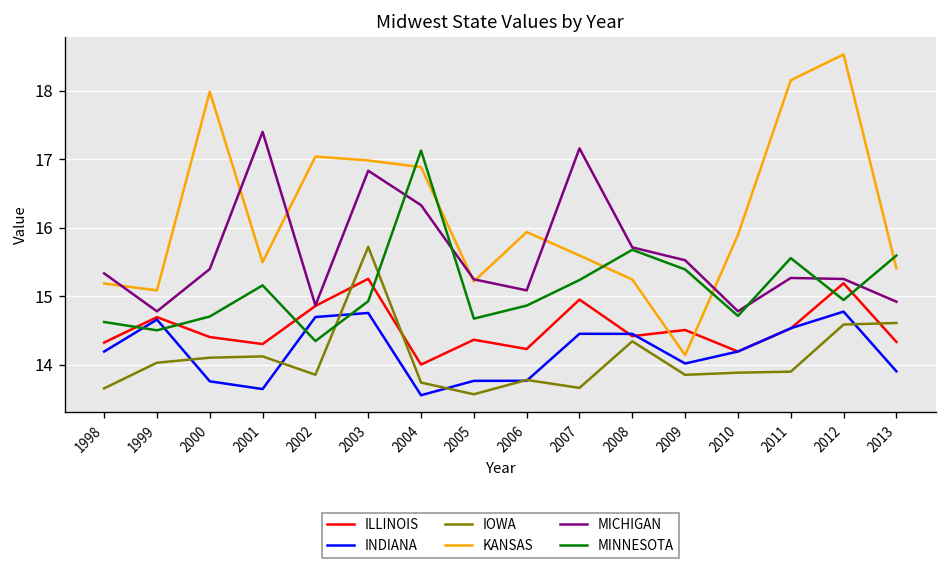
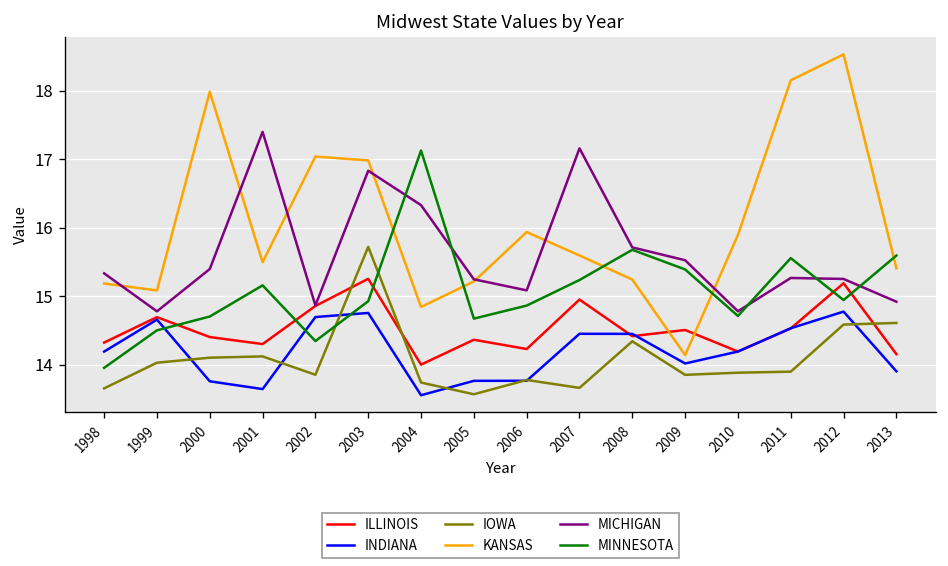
  {
    "ILLINOIS": {
      "1998": 14.3,
      "2000": 14.4,
      "2001": 14.3,
      "2003": 15.3,
      "2004": 14.0,
      "2005": 14.4,
      "2006": 14.2,
      "2007": 15.0,
      "2009": 14.5,
      "2012": 15.2,
-     "2013": 14.3
+     "2013": 14.2
    },
    "INDIANA": {
      "1998": 14.2,
      "2000": 13.8,
      "2001": 13.6,
      "2002": 14.7,
      "2003": 14.8,
      "2004": 13.6,
      "2005": 13.8,
      "2007": 14.5,
      "2009": 14.0,
      "2012": 14.8,
      "2013": 13.9
    },
    "IOWA": {
      "1998": 13.7,
      "1999": 14.0,
      "2000": 14.1,
      "2001": 14.1,
      "2002": 13.9,
      "2003": 15.7,
      "2004": 13.7,
      "2005": 13.6,
      "2007": 13.7,
      "2008": 14.3,
      "2009": 13.9,
      "2010": 13.9,
      "2011": 13.9,
      "2012": 14.6,
      "2013": 14.6
    },
    "KANSAS": {
      "1998": 15.2,
      "1999": 15.1,
      "2000": 18.0,
      "2001": 15.5,
      "2002": 17.0,
      "2003": 17.0,
-     "2004": 16.9,
+     "2004": 14.8,
      "2006": 15.9,
      "2007": 15.6,
      "2008": 15.2,
      "2009": 14.1,
      "2010": 15.9,
      "2011": 18.2,
      "2012": 18.5,
      "2013": 15.4
    },
    "MICHIGAN": {
      "1998": 15.3,
      "1999": 14.8,
      "2000": 15.4,
      "2001": 17.4,
      "2003": 16.8,
      "2004": 16.3,
      "2006": 15.1,
      "2007": 17.2,
      "2009": 15.5,
      "2010": 14.8,
      "2011": 15.3,
      "2012": 15.3,
      "2013": 14.9
    },
    "MINNESOTA": {
-     "1998": 14.6,
+     "1998": 14.0,
      "1999": 14.5,
      "2000": 14.7,
      "2001": 15.2,
      "2002": 14.3,
      "2003": 14.9,
      "2004": 17.1,
      "2005": 14.7,
      "2006": 14.9,
      "2007": 15.2,
      "2009": 15.4,
      "2010": 14.7,
      "2011": 15.6,
      "2012": 14.9,
      "2013": 15.6
    }
  }
